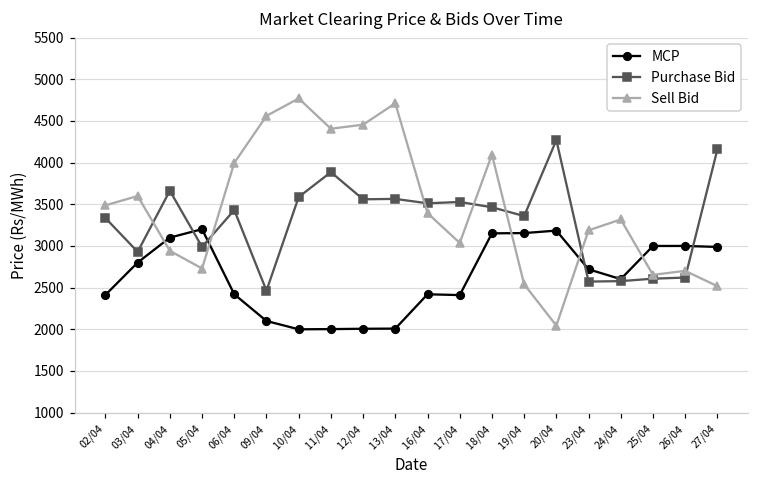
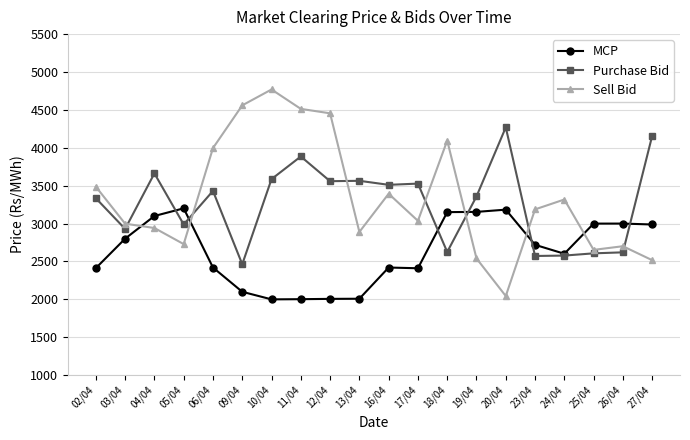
  {
    "MCP": {
      "02/04": 2400,
      "03/04": 2800,
      "04/04": 3100,
      "05/04": 3200,
      "06/04": 2400,
      "09/04": 2100,
      "10/04": 2000,
      "11/04": 2000,
      "12/04": 2000,
      "13/04": 2000,
      "16/04": 2400,
      "17/04": 2400,
      "18/04": 3200,
      "19/04": 3200,
      "20/04": 3200,
      "23/04": 2700,
      "25/04": 3000,
      "26/04": 3000,
      "27/04": 3000
    },
    "Purchase Bid": {
      "02/04": 3300,
      "03/04": 2900,
      "04/04": 3700,
      "05/04": 3000,
      "06/04": 3400,
      "09/04": 2500,
      "10/04": 3600,
      "11/04": 3900,
      "12/04": 3600,
      "13/04": 3600,
      "16/04": 3500,
      "17/04": 3500,
-     "18/04": 3500,
+     "18/04": 2600,
      "19/04": 3400,
      "20/04": 4300,
      "23/04": 2600,
      "25/04": 2600,
      "26/04": 2600,
      "27/04": 4200
    },
    "Sell Bid": {
      "02/04": 3500,
-     "03/04": 3600,
+     "03/04": 3000,
      "04/04": 2900,
      "05/04": 2700,
      "06/04": 4000,
      "09/04": 4600,
      "10/04": 4800,
-     "11/04": 4400,
+     "11/04": 4500,
      "12/04": 4500,
-     "13/04": 4700,
+     "13/04": 2900,
      "16/04": 3400,
      "17/04": 3000,
      "18/04": 4100,
      "19/04": 2500,
      "20/04": 2000,
      "23/04": 3200,
      "24/04": 3300,
      "25/04": 2700,
      "26/04": 2700,
      "27/04": 2500
    }
  }
